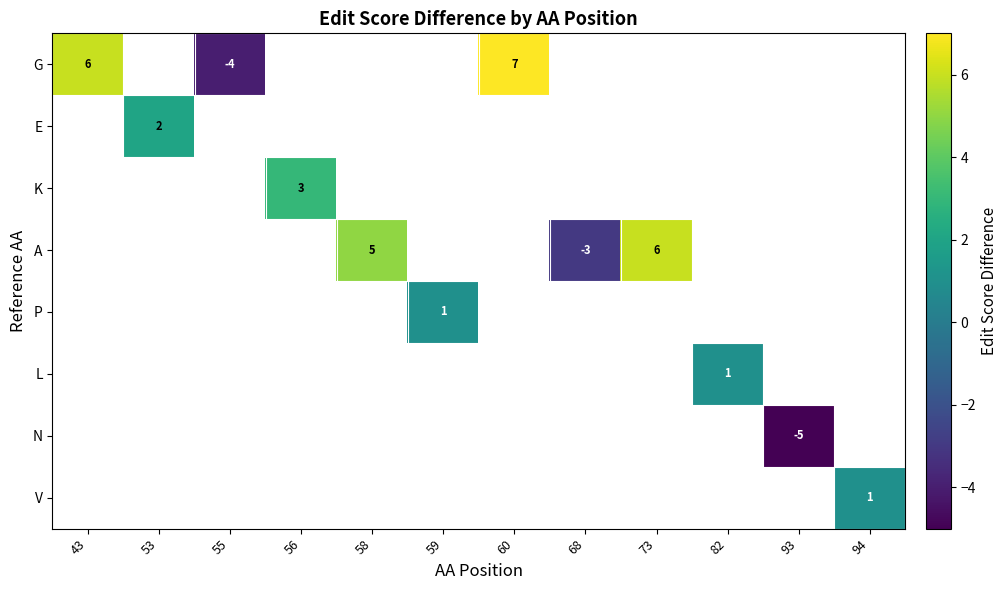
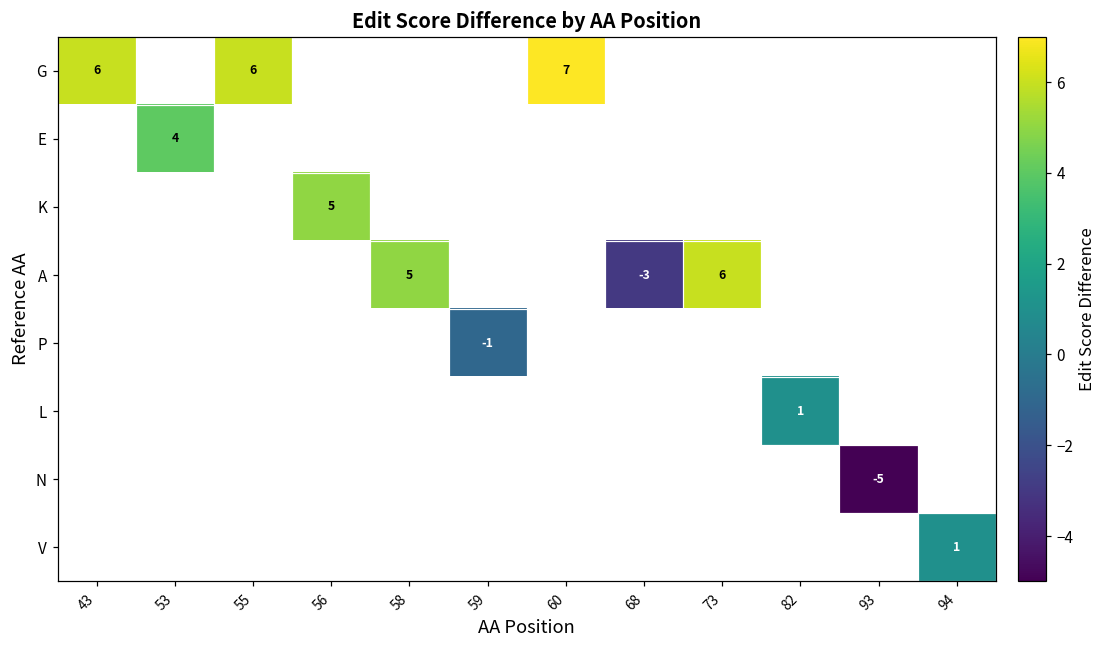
  {
    "G": {
      "43": 6,
-     "55": -4,
+     "55": 6,
      "60": 7
    },
    "E": {
-     "53": 2
+     "53": 4
    },
    "K": {
-     "56": 3
+     "56": 5
    },
    "A": {
      "58": 5,
      "68": -3,
      "73": 6
    },
    "P": {
-     "59": 1
+     "59": -1
    },
    "L": {
      "82": 1
    },
    "N": {
      "93": -5
    },
    "V": {
      "94": 1
    }
  }
